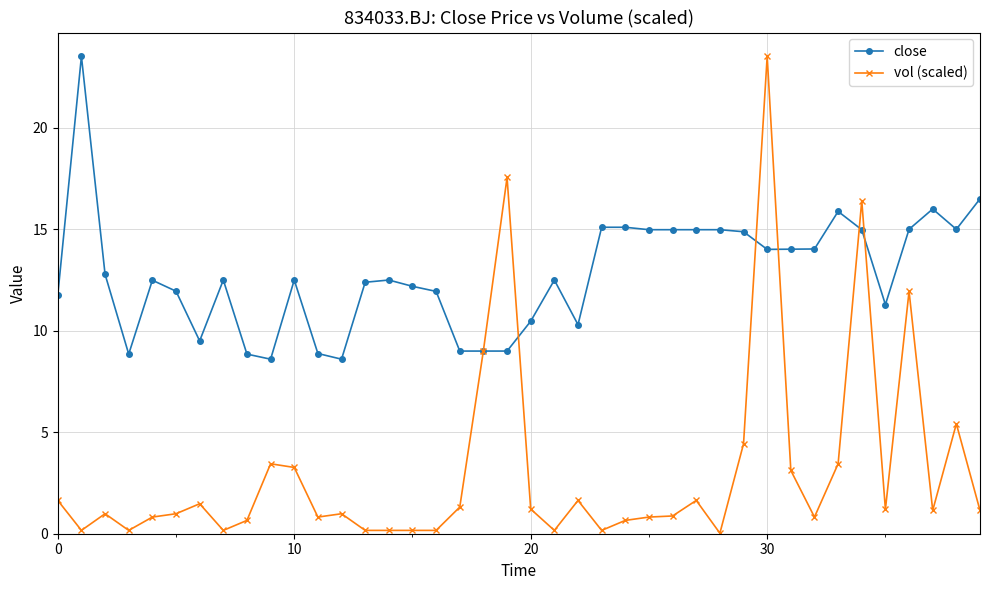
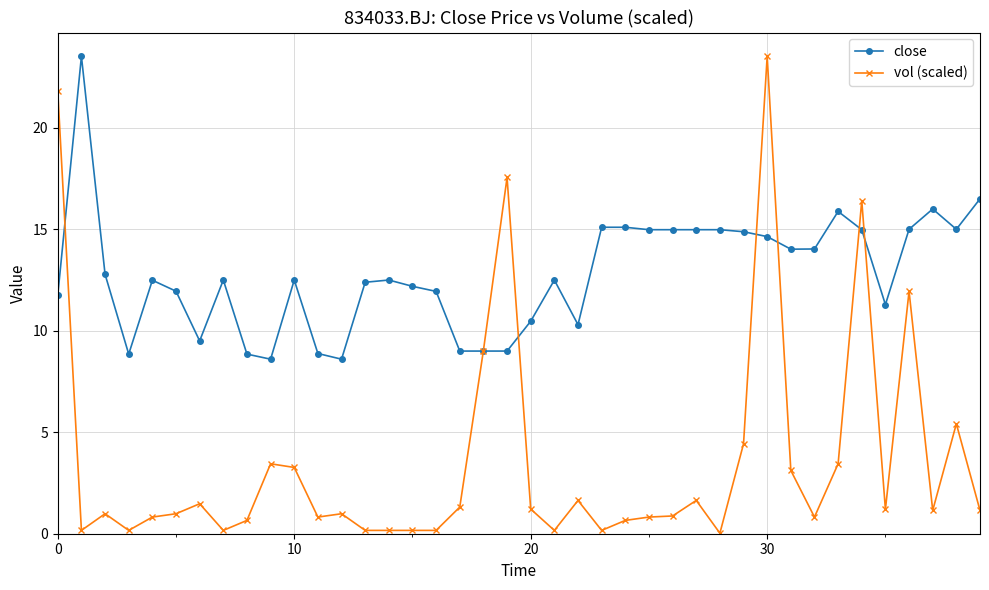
  {
    "close": {
      "0": 11.8,
      "10": 12.5,
      "20": 10.5,
-     "30": 14.0
+     "30": 14.6
    },
    "vol (scaled)": {
-     "0": 1.6,
+     "0": 21.8,
      "10": 3.3,
      "20": 1.2,
      "30": 23.5
    }
  }
